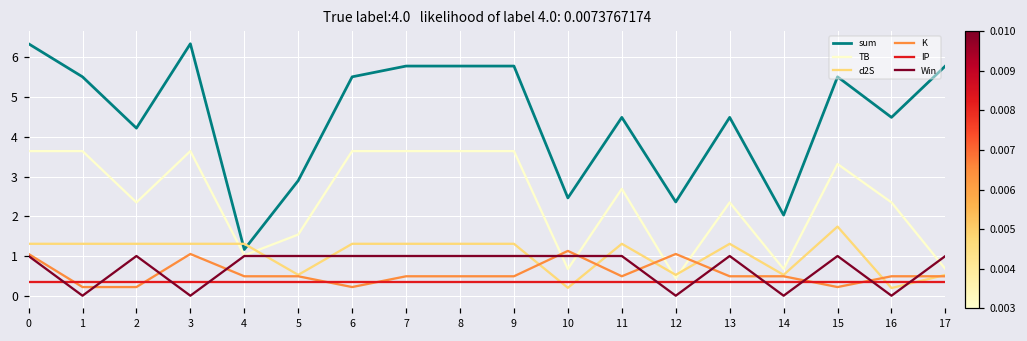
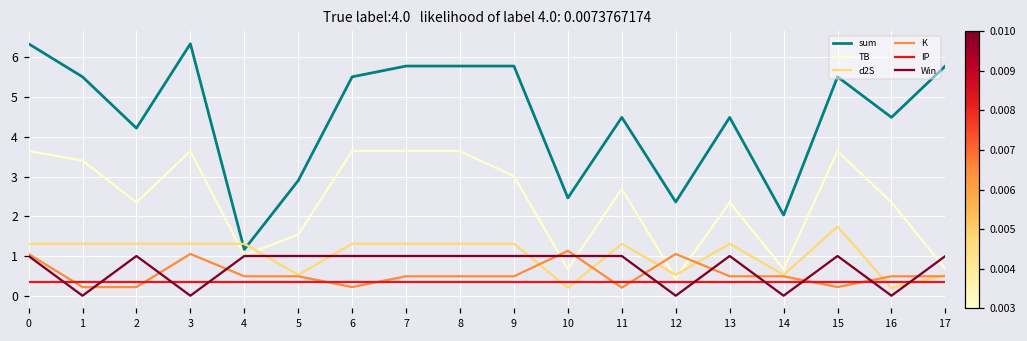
  {
    "sum": {
      "0": 6.3,
      "1": 5.5,
      "2": 4.2,
      "3": 6.3,
      "4": 1.2,
      "5": 2.9,
      "6": 5.5,
      "7": 5.8,
      "8": 5.8,
      "9": 5.8,
      "10": 2.5,
      "11": 4.5,
      "12": 2.4,
      "13": 4.5,
      "14": 2.0,
      "16": 4.5,
      "17": 5.8
    },
    "TB": {
      "0": 3.6,
-     "1": 3.6,
+     "1": 3.4,
      "2": 2.3,
      "3": 3.6,
      "5": 1.5,
      "6": 3.6,
      "7": 3.6,
      "8": 3.6,
-     "9": 3.6,
+     "9": 3.0,
      "10": 0.7,
      "11": 2.7,
      "12": 0.4,
      "13": 2.3,
      "14": 0.7,
-     "15": 3.3,
+     "15": 3.6,
      "16": 2.3,
      "17": 0.7
    },
    "d2S": {
      "0": 1.3,
      "1": 1.3,
      "2": 1.3,
      "3": 1.3,
      "4": 1.3,
      "6": 1.3,
      "7": 1.3,
      "8": 1.3,
      "9": 1.3,
      "10": 0.2,
      "11": 1.3,
      "12": 0.5,
      "13": 1.3,
      "15": 1.7,
      "16": 0.2
    },
    "K": {
      "1": 0.2,
      "2": 0.2,
      "3": 1.1,
      "4": 0.5,
      "6": 0.2,
      "7": 0.5,
      "8": 0.5,
      "9": 0.5,
      "10": 1.1,
-     "11": 0.5,
+     "11": 0.2,
      "12": 1.1,
      "13": 0.5,
      "15": 0.2,
      "16": 0.5
    },
    "IP": {
      "0": 0.3,
      "1": 0.3,
      "2": 0.3,
      "3": 0.3,
      "4": 0.3,
      "5": 0.3,
      "6": 0.3,
      "7": 0.3,
      "8": 0.3,
      "9": 0.3,
      "10": 0.3,
      "11": 0.3,
      "12": 0.3,
      "13": 0.3,
      "14": 0.3,
      "15": 0.3,
      "16": 0.3,
      "17": 0.3
    },
    "Win": {
      "1": 0.0,
      "2": 1.0,
      "3": 0.0,
      "5": 1.0,
      "6": 1.0,
      "7": 1.0,
      "8": 1.0,
      "9": 1.0,
      "10": 1.0,
      "11": 1.0,
      "12": 0.0,
      "13": 1.0,
      "14": 0.0,
      "15": 1.0,
      "16": 0.0,
      "17": 1.0
    }
  }
